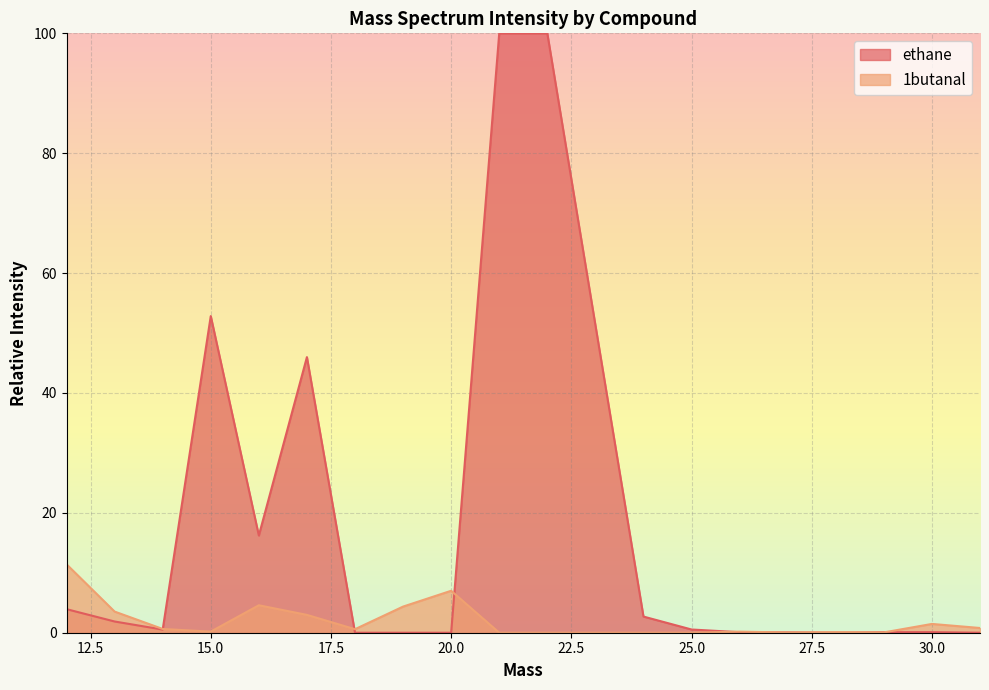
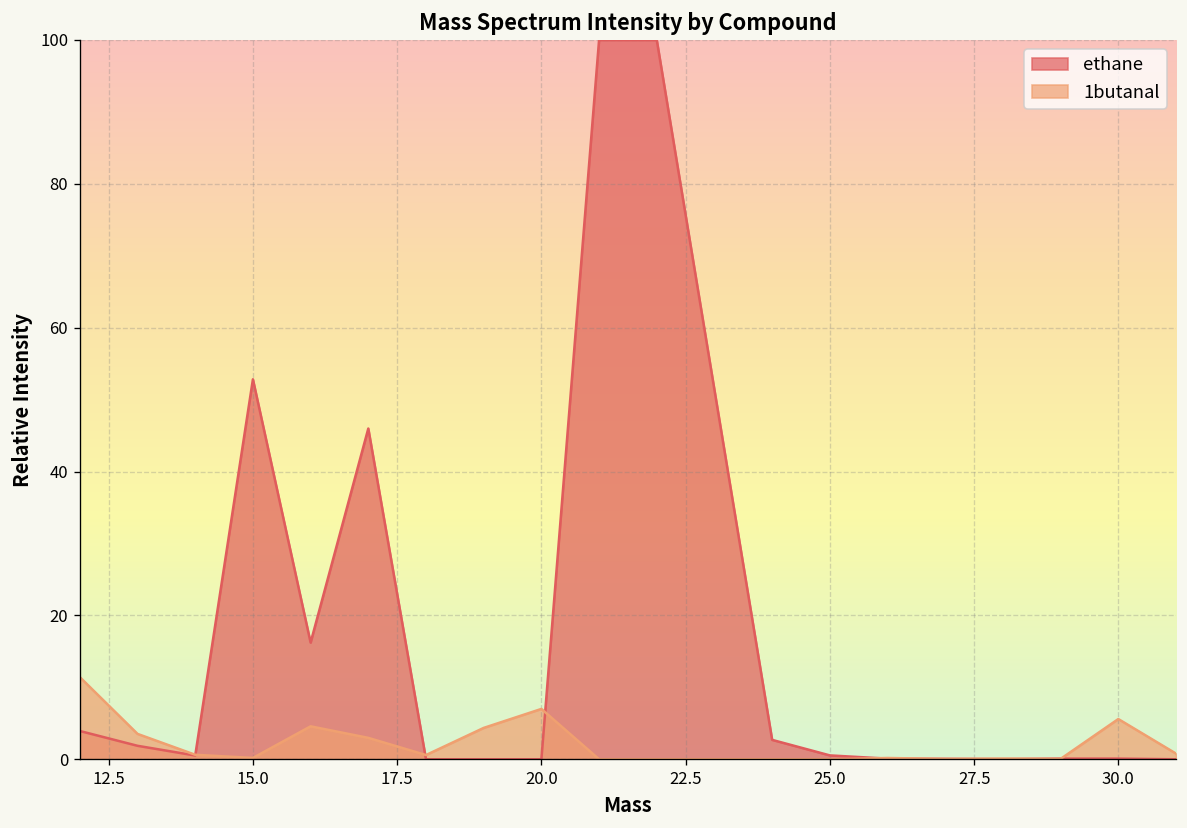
  {
    "ethane": {
      "15.0": 53,
      "20.0": 0,
      "25.0": 1,
      "30.0": 0
    },
    "1butanal": {
      "15.0": 0,
      "20.0": 7,
      "25.0": 0,
-     "30.0": 1
+     "30.0": 6
    }
  }
